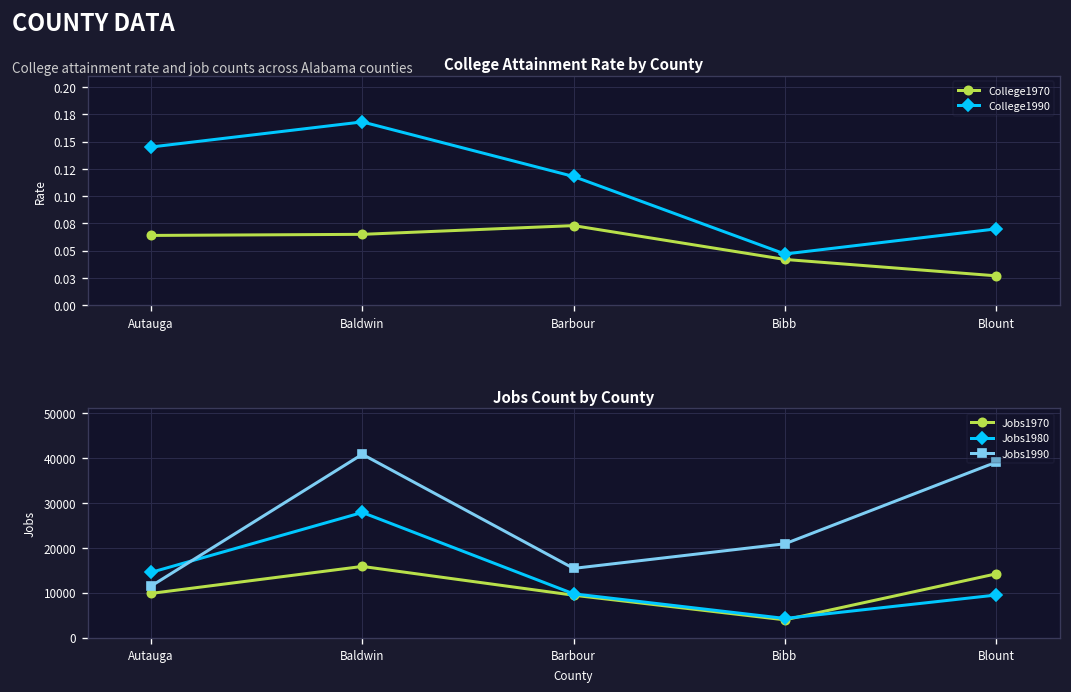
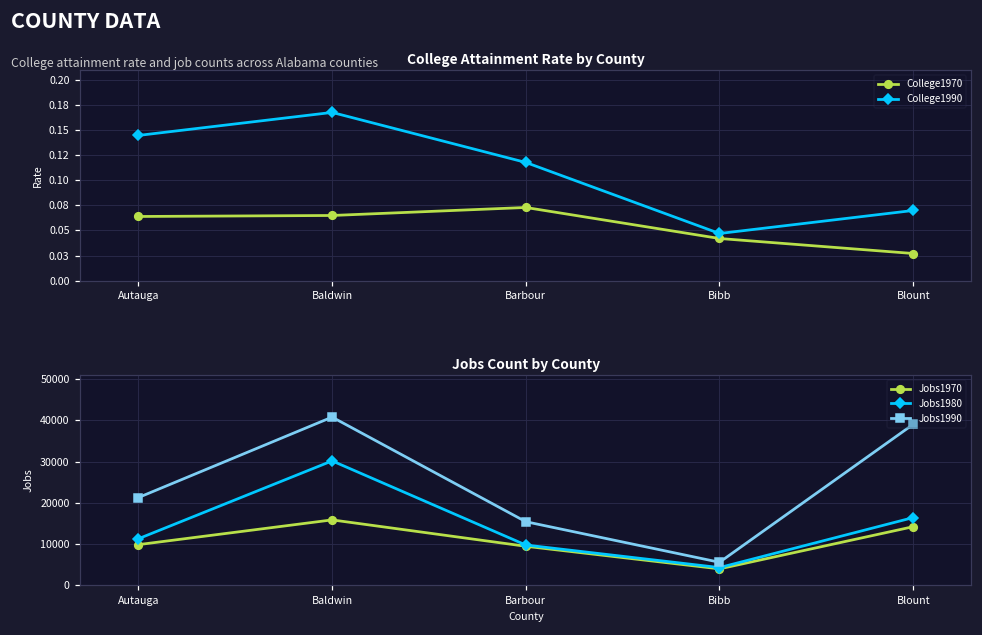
  {
    "Jobs Count by County": {
      "Jobs1970": {
        "Autauga": 10000,
        "Baldwin": 16000,
        "Blount": 14000
      },
      "Jobs1980": {
-       "Autauga": 15000,
-       "Baldwin": 28000,
-       "Blount": 9000
+       "Autauga": 11000,
+       "Baldwin": 30000,
+       "Blount": 16000
      },
      "Jobs1990": {
-       "Autauga": 11000,
+       "Autauga": 21000,
        "Baldwin": 41000,
        "Barbour": 15000,
-       "Bibb": 21000
+       "Bibb": 6000
      }
    }
  }
